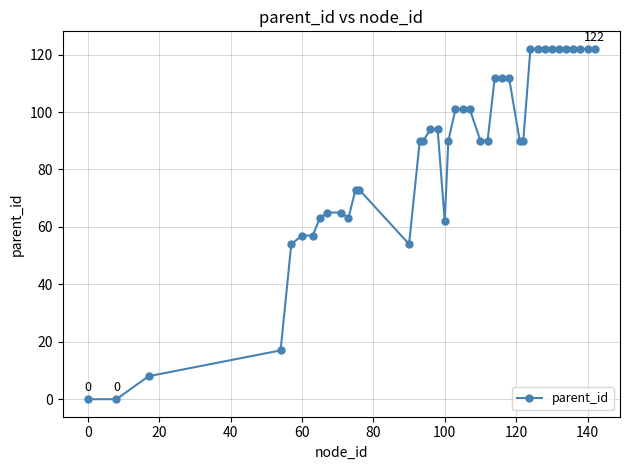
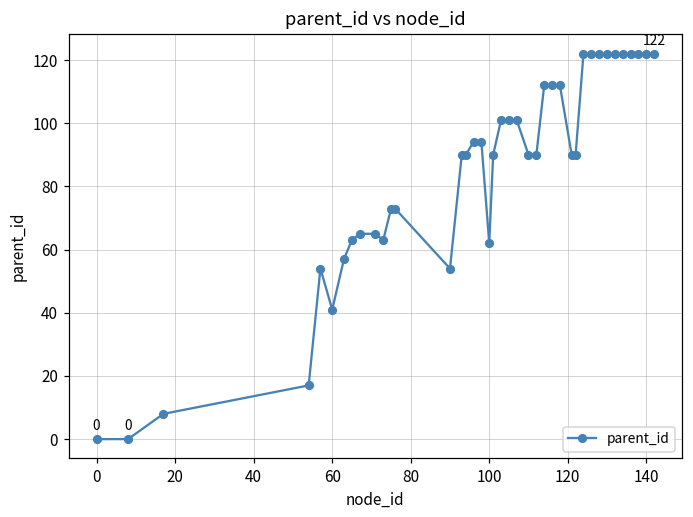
  {
-   "60": 57,
+   "60": 41,
    "100": 62
  }
